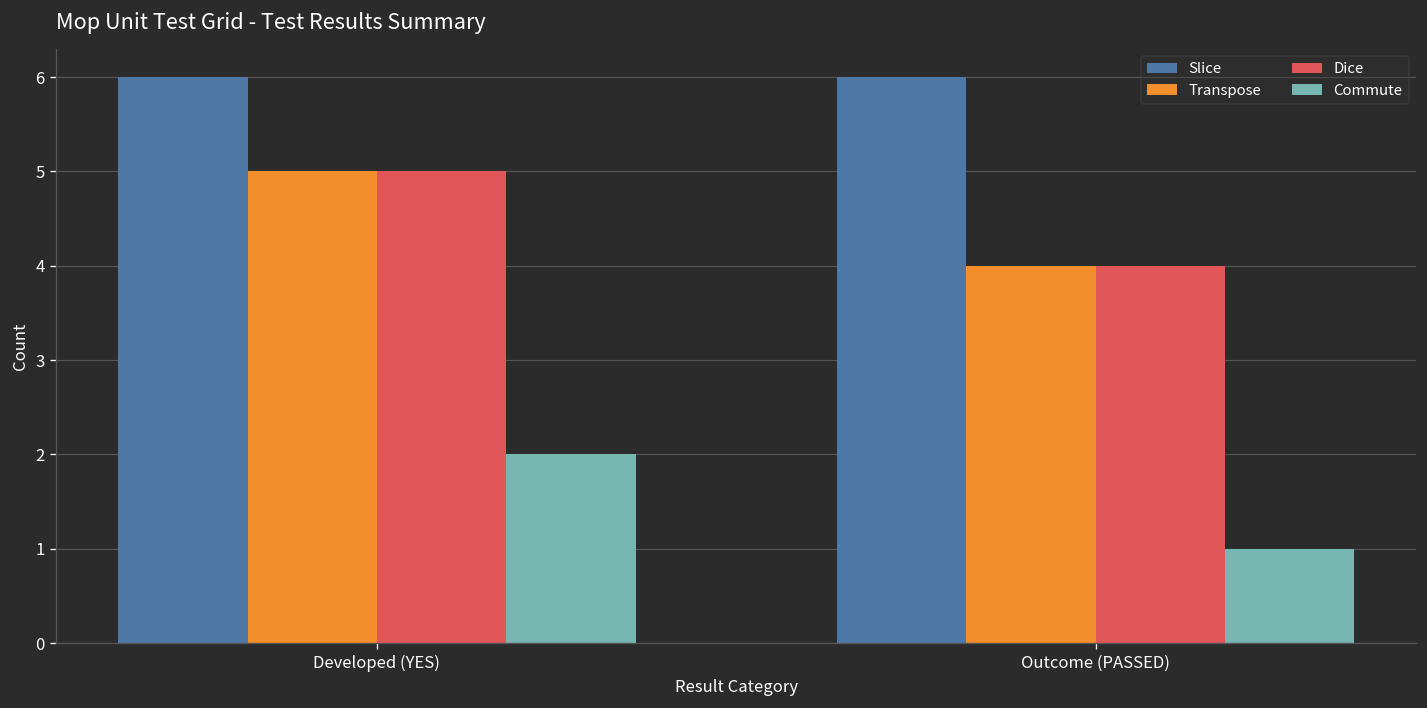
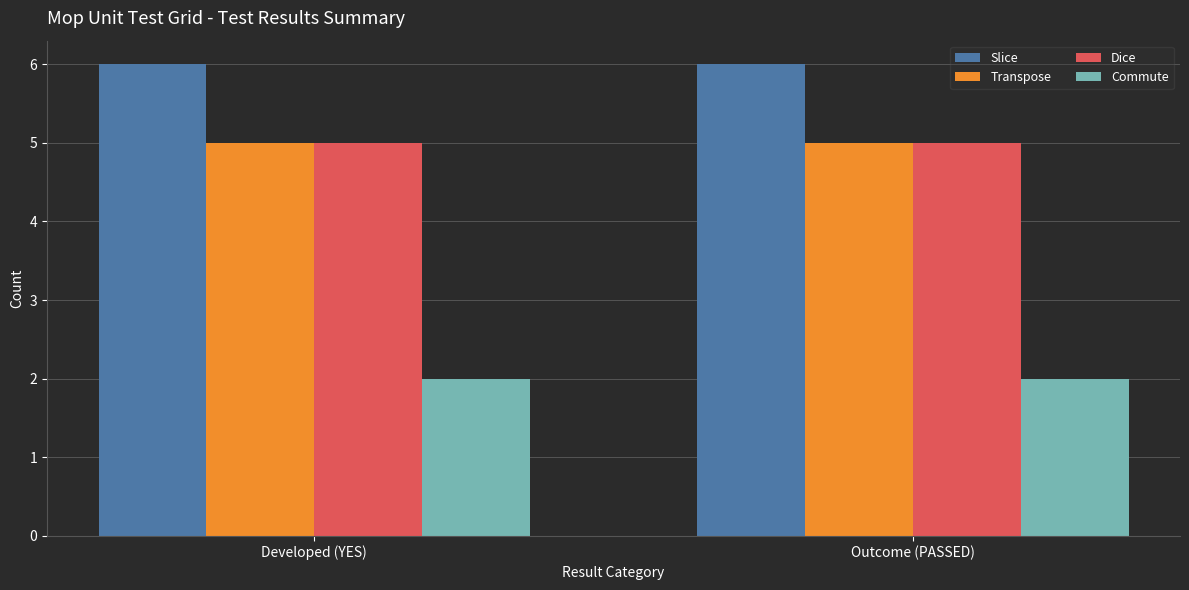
  {
    "Slice": {
      "Developed (YES)": 6,
      "Outcome (PASSED)": 6
    },
    "Transpose": {
      "Developed (YES)": 5,
-     "Outcome (PASSED)": 4
+     "Outcome (PASSED)": 5
    },
    "Dice": {
      "Developed (YES)": 5,
-     "Outcome (PASSED)": 4
+     "Outcome (PASSED)": 5
    },
    "Commute": {
      "Developed (YES)": 2,
-     "Outcome (PASSED)": 1
+     "Outcome (PASSED)": 2
    }
  }
